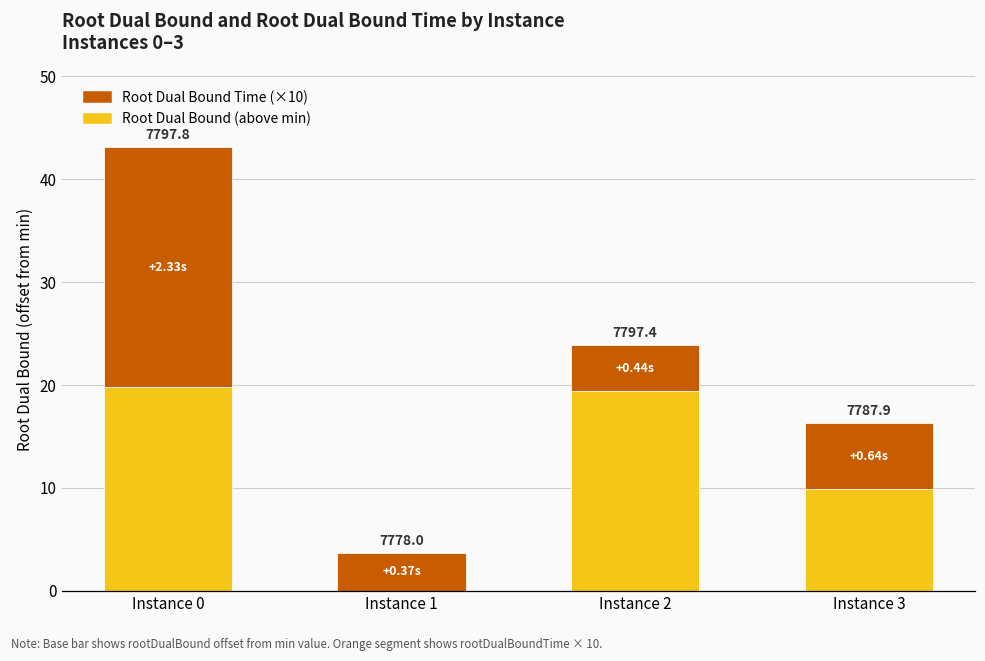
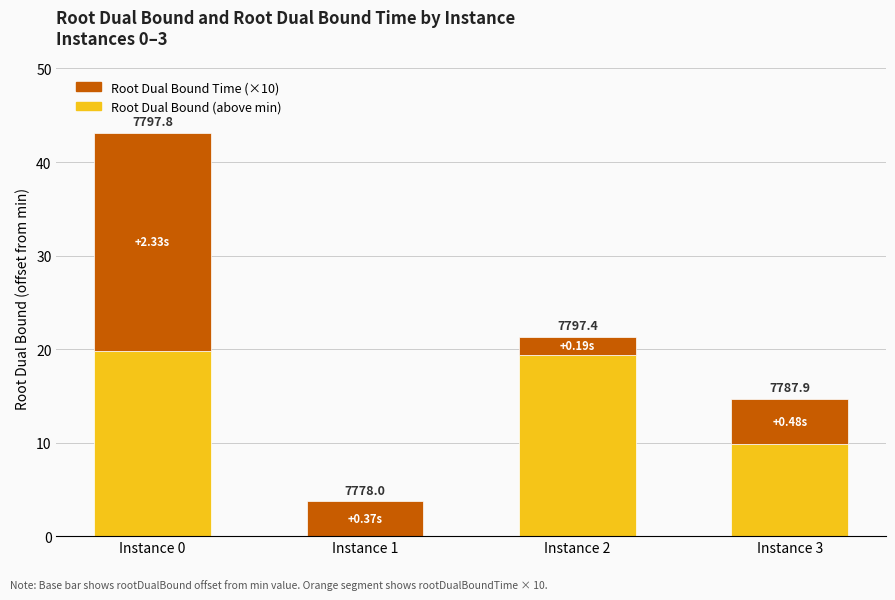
  {
    "Root Dual Bound (above min)": {
      "Instance 0": "20",
      "Instance 1": "0",
      "Instance 2": "19",
      "Instance 3": "10"
    },
    "Root Dual Bound Time (×10)": {
-     "Instance 2": "+0.44s",
-     "Instance 3": "+0.64s"
+     "Instance 2": "+0.19s",
+     "Instance 3": "+0.48s"
    }
  }
